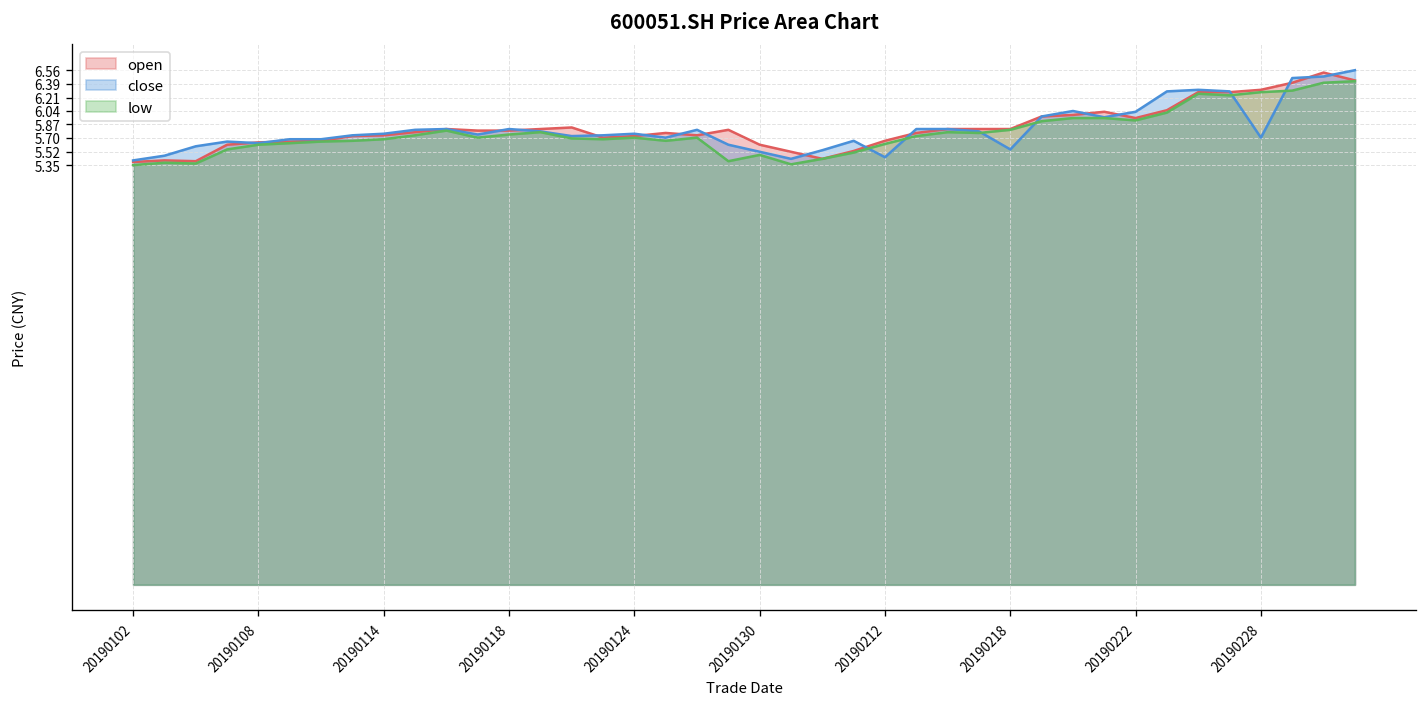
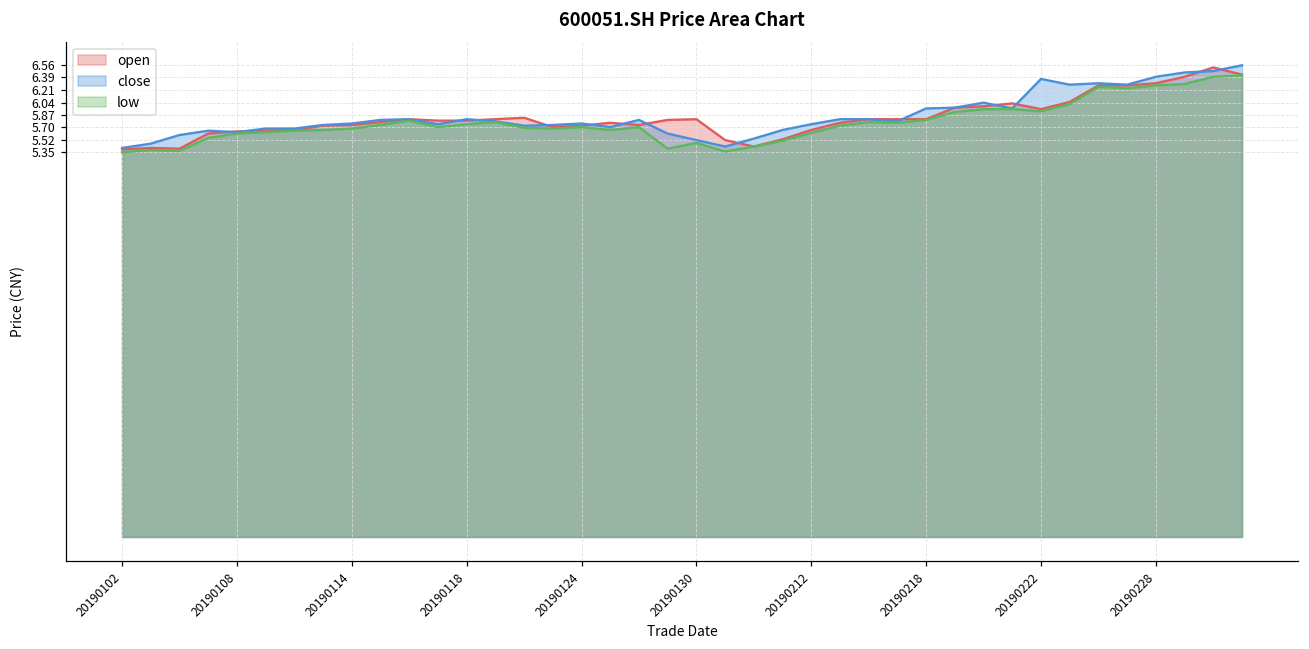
  {
    "open": {
-     "20190130": 5.6,
+     "20190130": 5.8,
      "20190212": 5.7
    },
    "close": {
      "20190130": 5.5,
-     "20190212": 5.5,
-     "20190218": 5.6,
-     "20190222": 6.0,
-     "20190228": 5.7
+     "20190212": 5.7,
+     "20190218": 6.0,
+     "20190222": 6.4,
+     "20190228": 6.4
    },
    "low": {
      "20190102": 5.4,
      "20190114": 5.7,
      "20190118": 5.7,
      "20190130": 5.5,
      "20190212": 5.6
    }
  }
